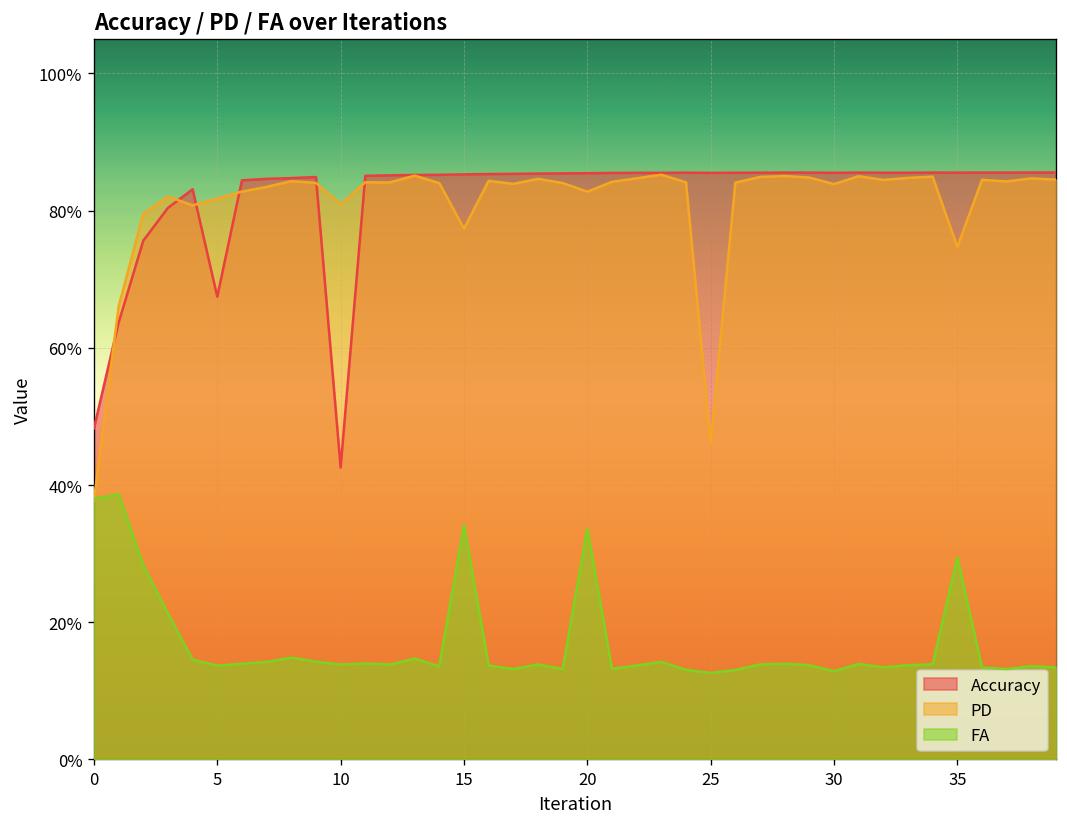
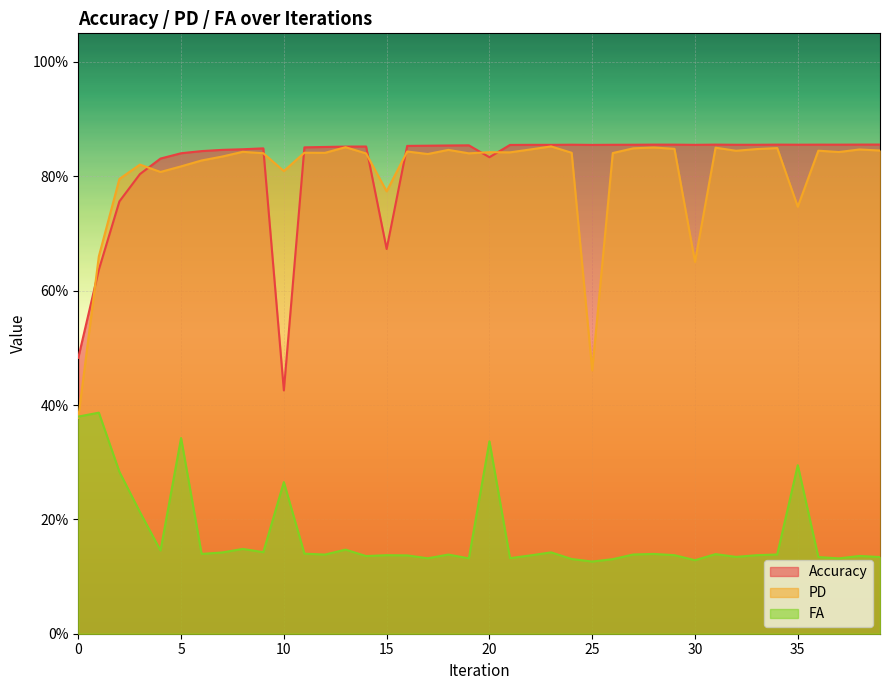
  {
    "Accuracy": {
      "0": "48%",
-     "5": "67%",
+     "5": "84%",
      "10": "43%",
-     "15": "85%",
-     "20": "85%",
+     "15": "67%",
+     "20": "83%",
      "25": "85%",
      "30": "86%",
      "35": "86%"
    },
    "PD": {
      "5": "82%",
      "10": "81%",
      "15": "77%",
-     "20": "83%",
+     "20": "84%",
      "25": "46%",
-     "30": "84%",
+     "30": "65%",
      "35": "75%"
    },
    "FA": {
-     "5": "14%",
-     "10": "14%",
-     "15": "34%",
+     "5": "34%",
+     "10": "27%",
+     "15": "14%",
      "20": "34%",
      "25": "13%",
      "30": "13%",
      "35": "29%"
    }
  }
